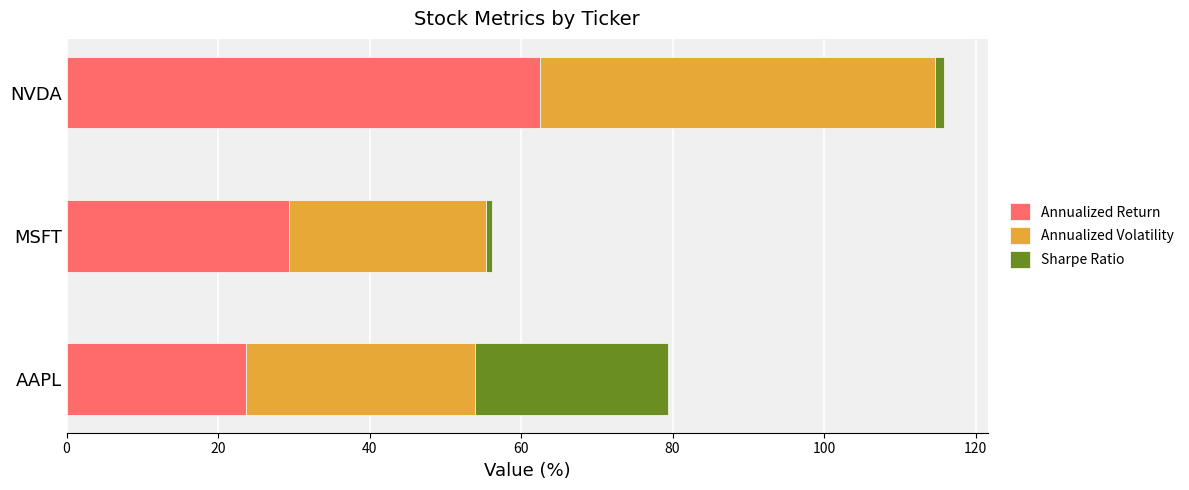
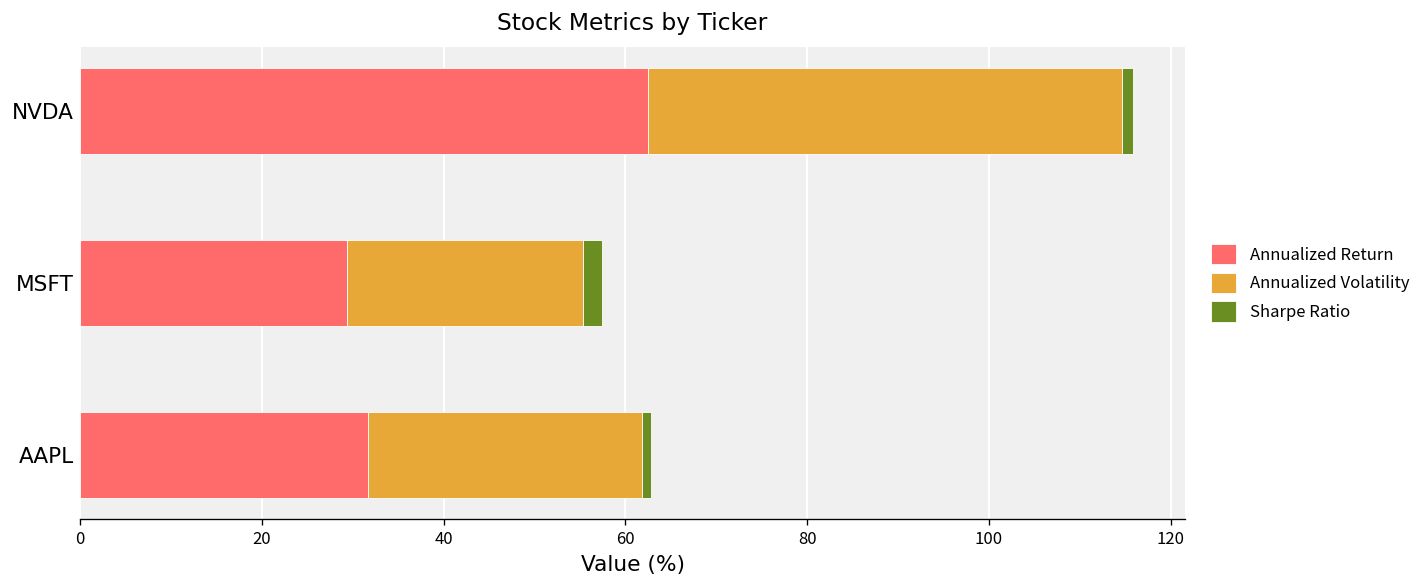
  {
    "Annualized Return": {
      "NVDA": 62,
      "MSFT": 29,
-     "AAPL": 24
+     "AAPL": 32
    },
    "Annualized Volatility": {
      "NVDA": 52,
      "MSFT": 26,
      "AAPL": 30
    },
    "Sharpe Ratio": {
      "NVDA": 1,
-     "MSFT": 1,
-     "AAPL": 26
+     "MSFT": 2,
+     "AAPL": 1
    }
  }
